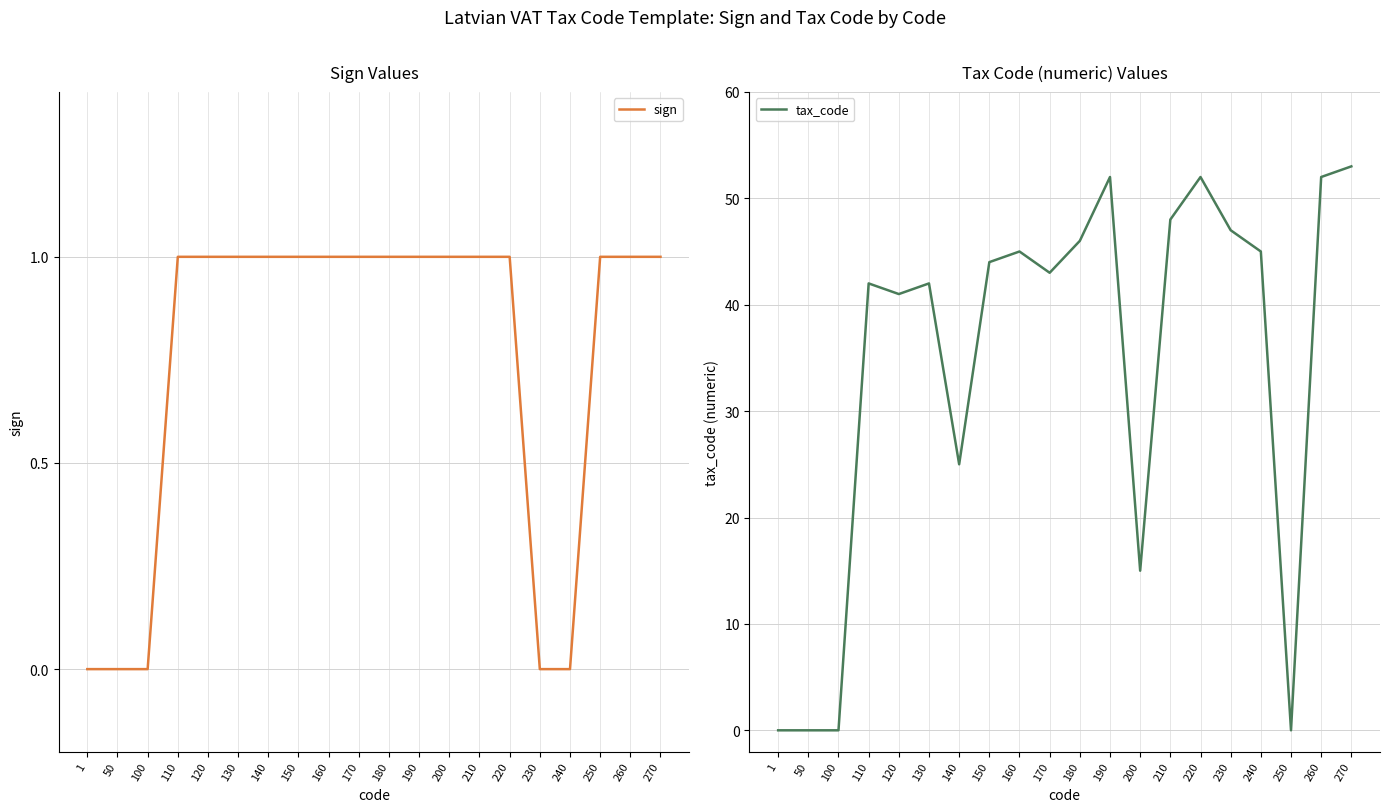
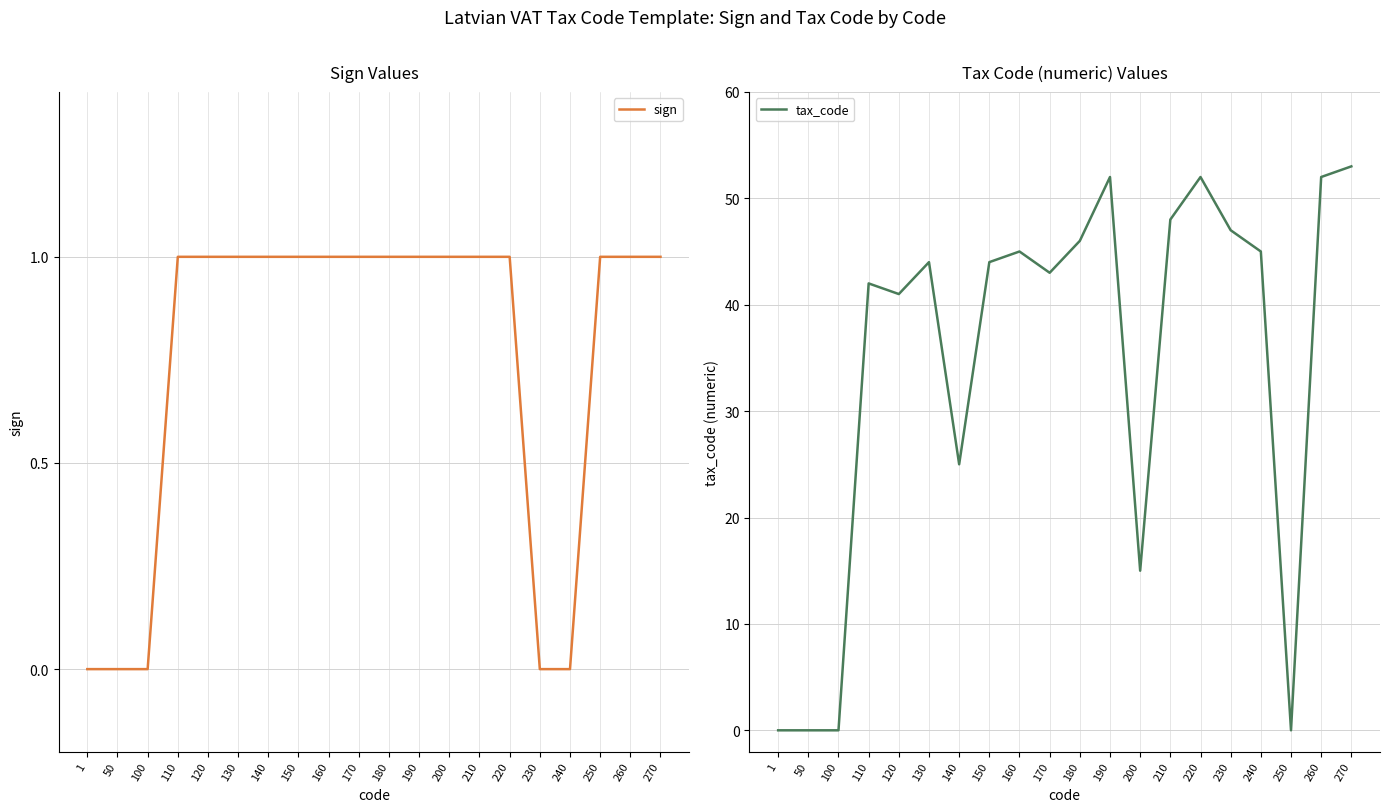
  {
    "Sign Values": {
      "1": 0.00,
      "50": 0.00,
      "100": 0.00,
      "110": 1.00,
      "120": 1.00,
      "130": 1.00,
      "140": 1.00,
      "150": 1.00,
      "160": 1.00,
      "170": 1.00,
      "180": 1.00,
      "190": 1.00,
      "200": 1.00,
      "210": 1.00,
      "220": 1.00,
      "230": 0.00,
      "240": 0.00,
      "250": 1.00,
      "260": 1.00,
      "270": 1.00
    },
    "Tax Code (numeric) Values": {
      "1": 0,
      "50": 0,
      "100": 0,
      "110": 42,
      "120": 41,
-     "130": 42,
+     "130": 44,
      "140": 25,
      "150": 44,
      "160": 45,
      "170": 43,
      "180": 46,
      "190": 52,
      "200": 15,
      "210": 48,
      "220": 52,
      "230": 47,
      "240": 45,
      "250": 0,
      "260": 52,
      "270": 53
    }
  }
